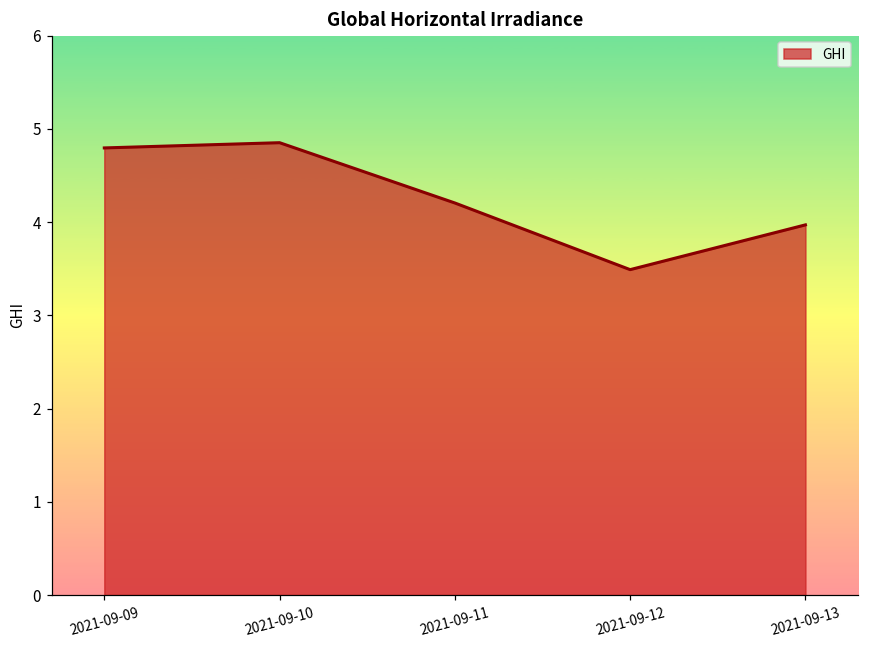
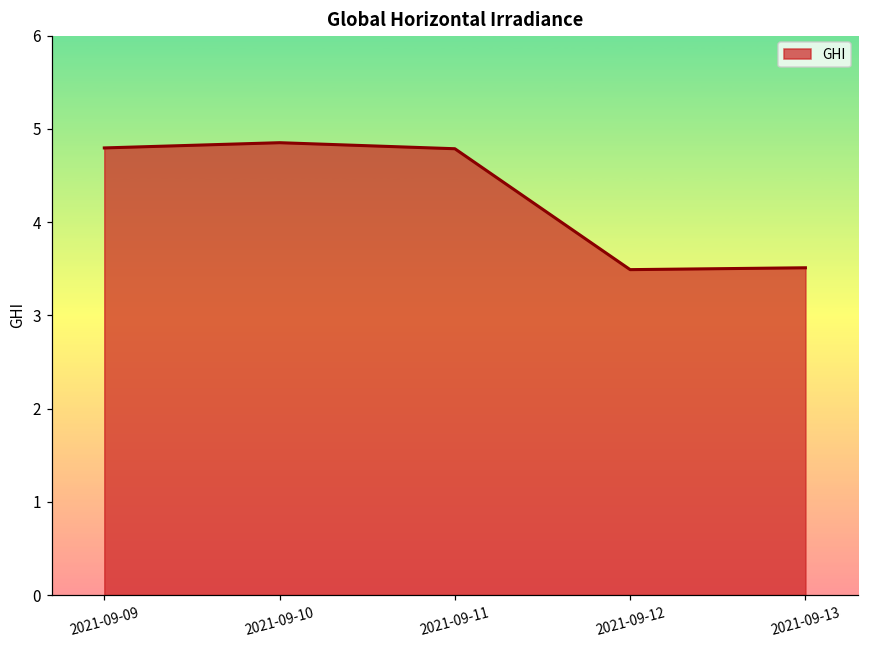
  {
    "2021-09-09": 4.8,
    "2021-09-10": 4.9,
-   "2021-09-11": 4.2,
+   "2021-09-11": 4.8,
    "2021-09-12": 3.5,
-   "2021-09-13": 4.0
+   "2021-09-13": 3.5
  }
